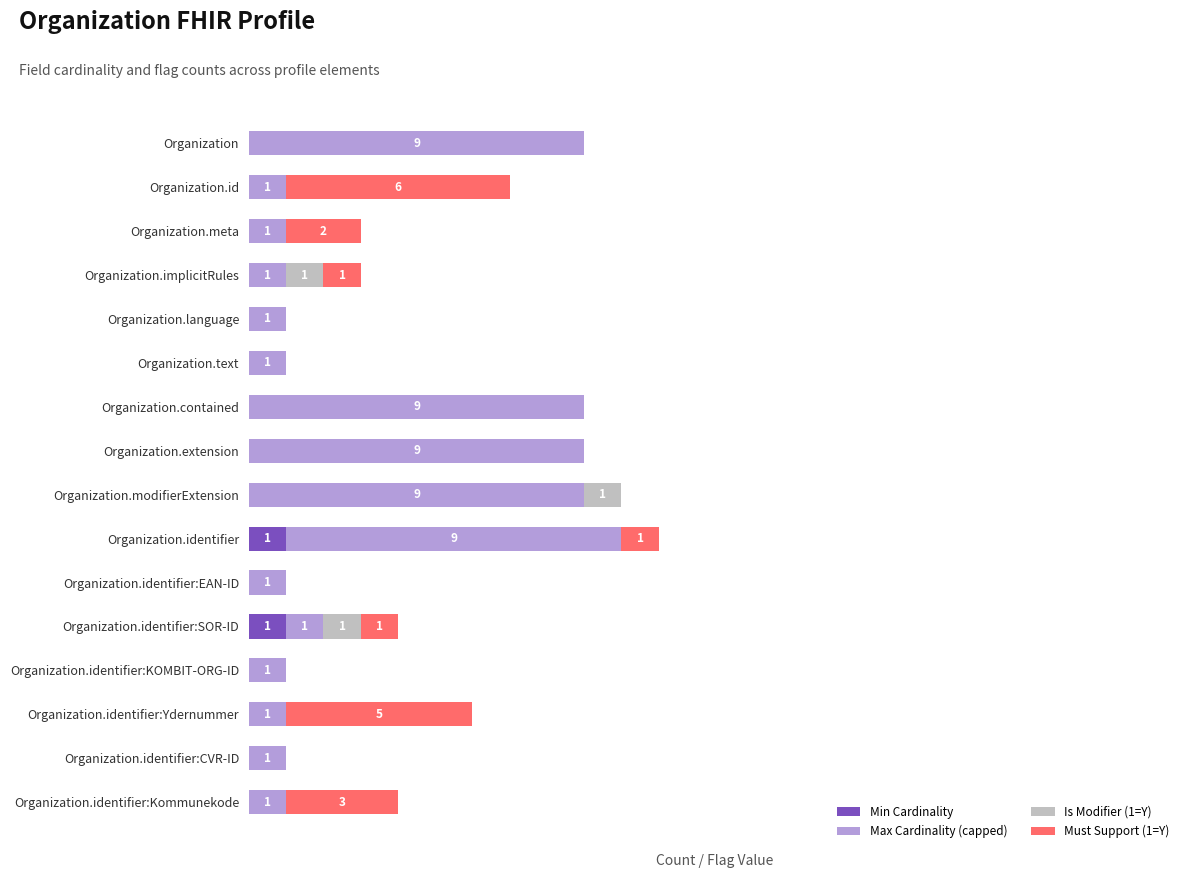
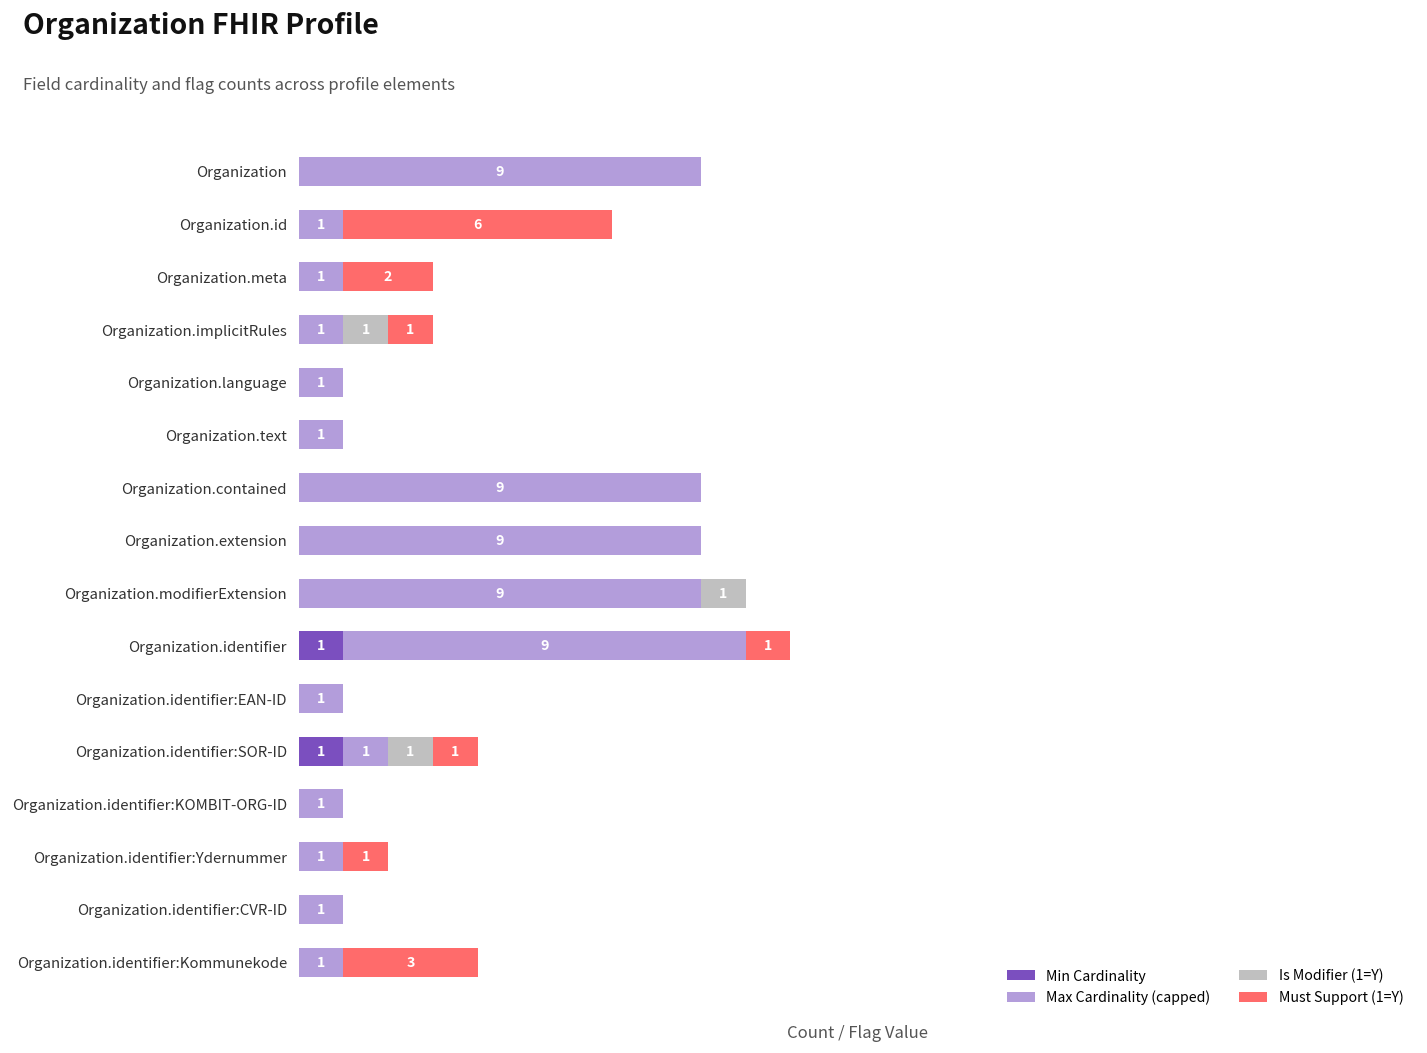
  {
    "Min Cardinality": {
      "Organization.identifier": 1,
      "Organization.identifier:SOR-ID": 1
    },
    "Must Support (1=Y)": {
      "Organization.id": 6,
      "Organization.meta": 2,
      "Organization.implicitRules": 1,
      "Organization.identifier": 1,
      "Organization.identifier:SOR-ID": 1,
-     "Organization.identifier:Ydernummer": 5,
+     "Organization.identifier:Ydernummer": 1,
      "Organization.identifier:Kommunekode": 3
    }
  }
